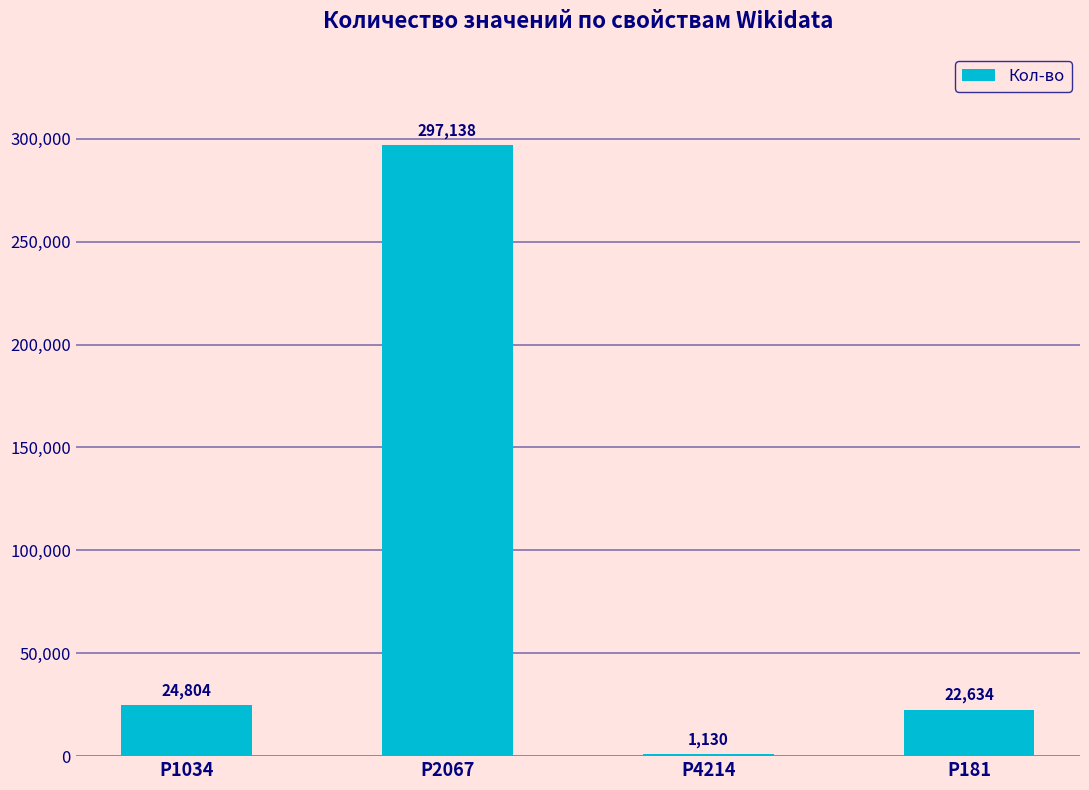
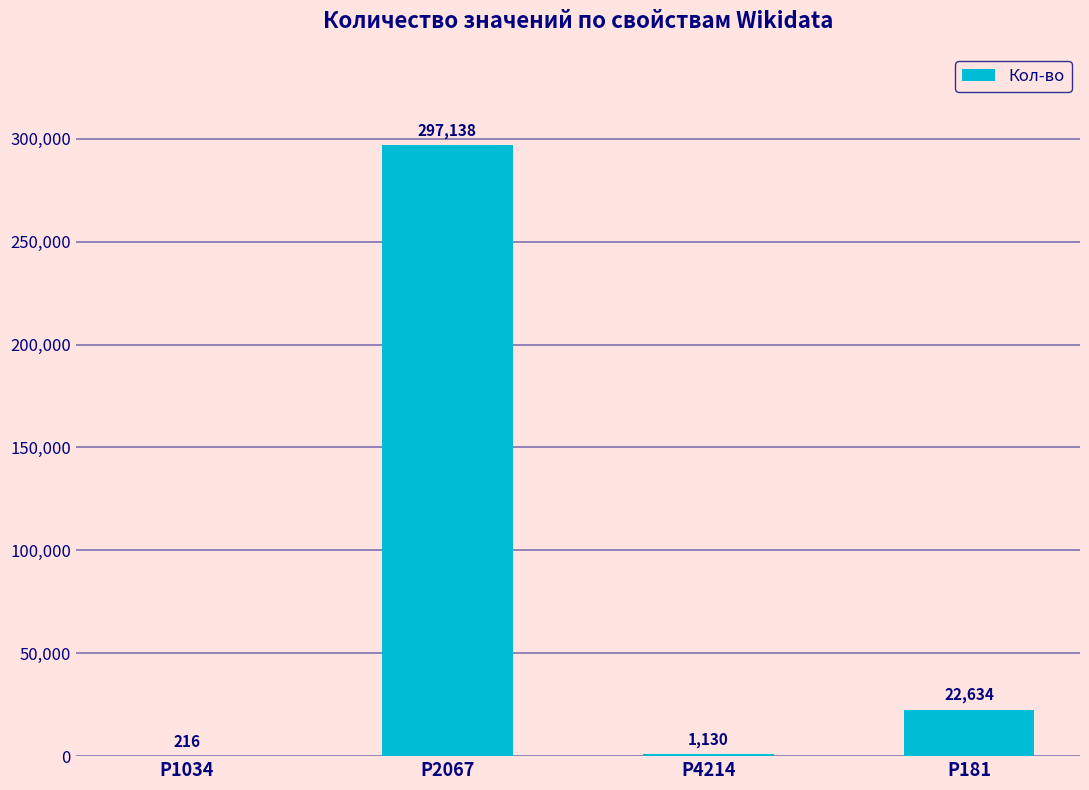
  {
-   "P1034": "24,804",
+   "P1034": "216",
    "P2067": "297,138",
    "P4214": "1,130",
    "P181": "22,634"
  }
